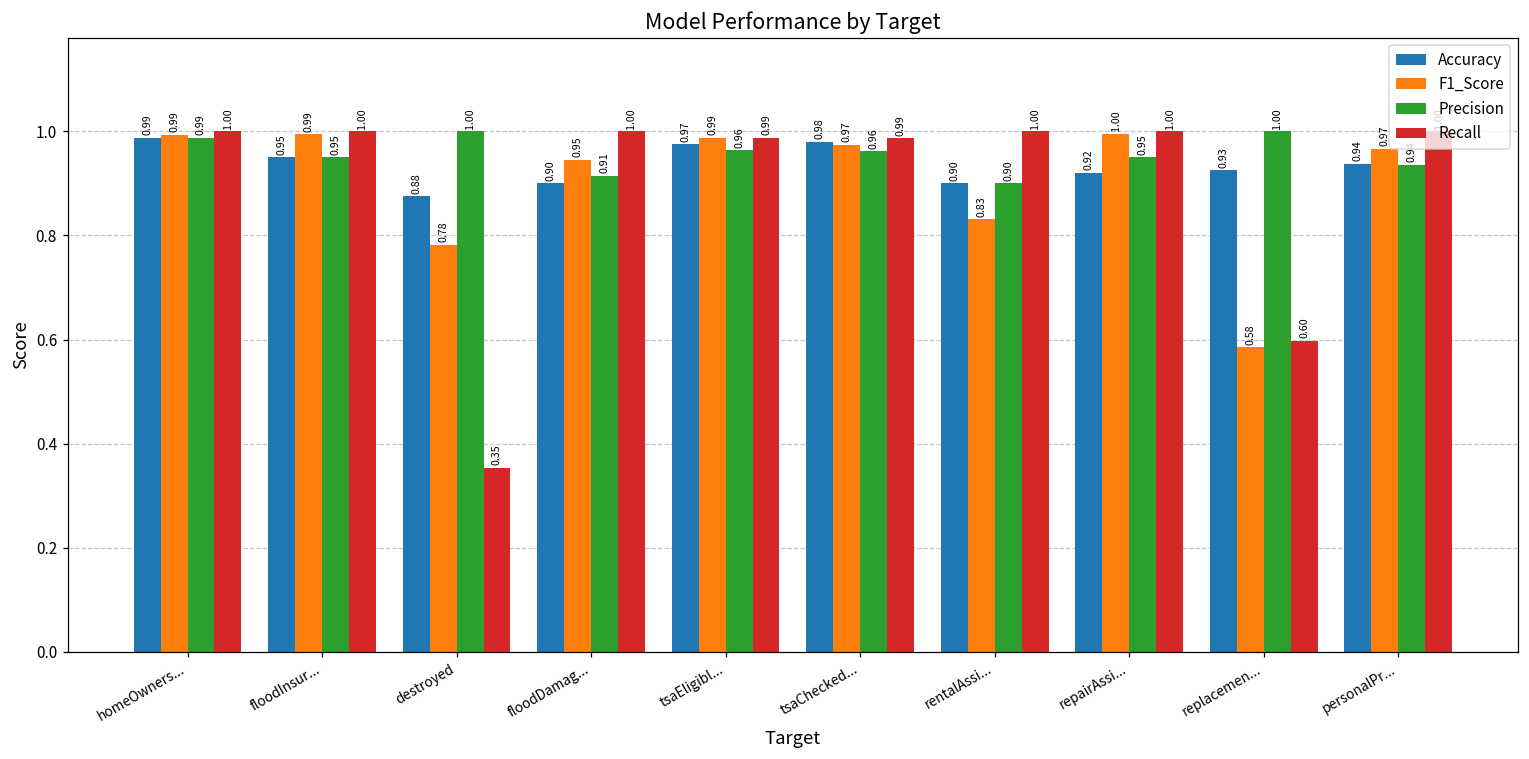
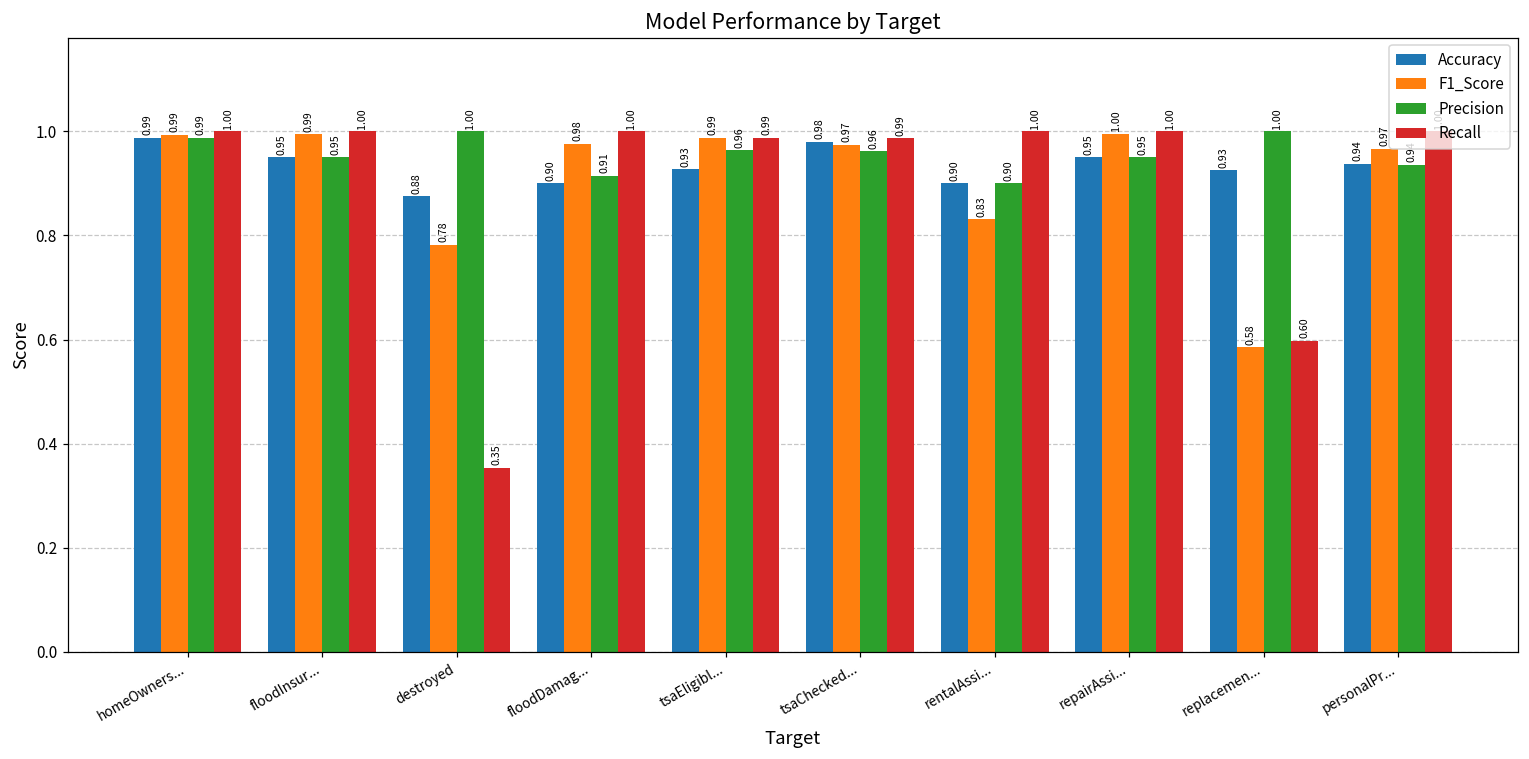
  {
    "Accuracy": {
      "homeOwners...": 0.99,
      "floodInsur...": 0.95,
      "destroyed": 0.88,
      "floodDamag...": 0.90,
-     "tsaEligibl...": 0.97,
+     "tsaEligibl...": 0.93,
      "tsaChecked...": 0.98,
      "rentalAssi...": 0.90,
-     "repairAssi...": 0.92,
+     "repairAssi...": 0.95,
      "replacemen...": 0.93,
      "personalPr...": 0.94
    },
    "F1_Score": {
      "homeOwners...": 0.99,
      "floodInsur...": 0.99,
      "destroyed": 0.78,
-     "floodDamag...": 0.95,
+     "floodDamag...": 0.98,
      "tsaEligibl...": 0.99,
      "tsaChecked...": 0.97,
      "rentalAssi...": 0.83,
      "repairAssi...": 1.00,
      "replacemen...": 0.58
    },
    "Precision": {
      "homeOwners...": 0.99,
      "floodInsur...": 0.95,
      "destroyed": 1.00,
      "floodDamag...": 0.91,
      "tsaEligibl...": 0.96,
      "tsaChecked...": 0.96,
      "rentalAssi...": 0.90,
      "repairAssi...": 0.95,
      "replacemen...": 1.00
    },
    "Recall": {
      "homeOwners...": 1.00,
      "floodInsur...": 1.00,
      "destroyed": 0.35,
      "floodDamag...": 1.00,
      "tsaEligibl...": 0.99,
      "tsaChecked...": 0.99,
      "rentalAssi...": 1.00,
      "repairAssi...": 1.00,
      "replacemen...": 0.60
    }
  }
